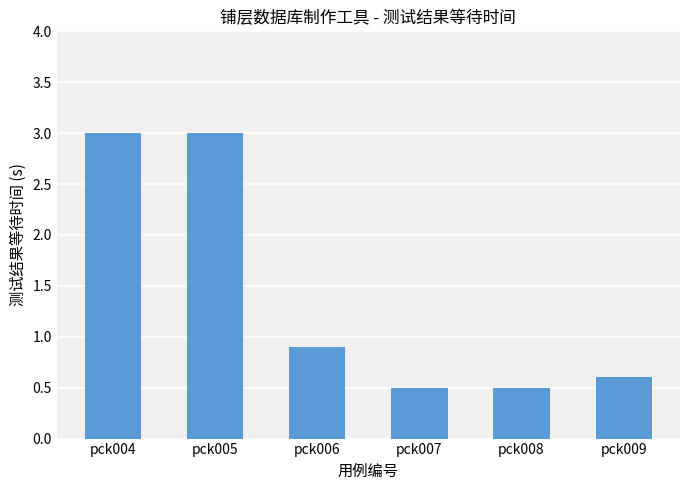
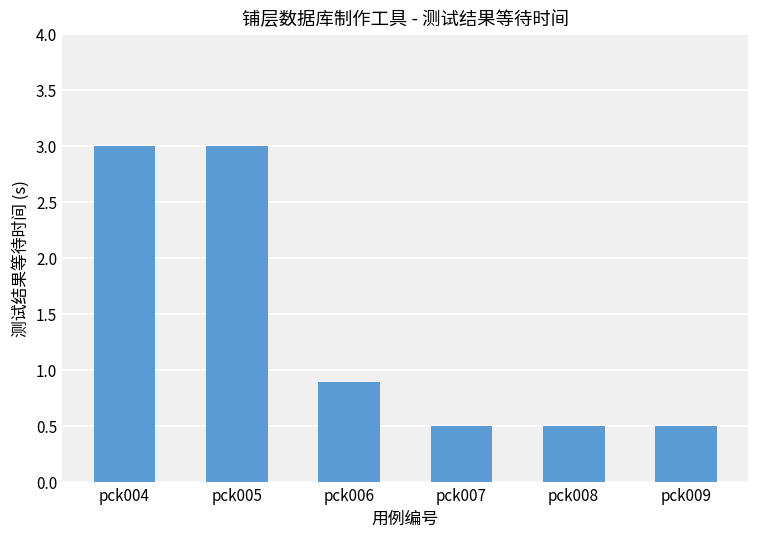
  {
    "pck004": 3.0,
    "pck005": 3.0,
    "pck006": 0.9,
    "pck007": 0.5,
    "pck008": 0.5,
-   "pck009": 0.6
+   "pck009": 0.5
  }
